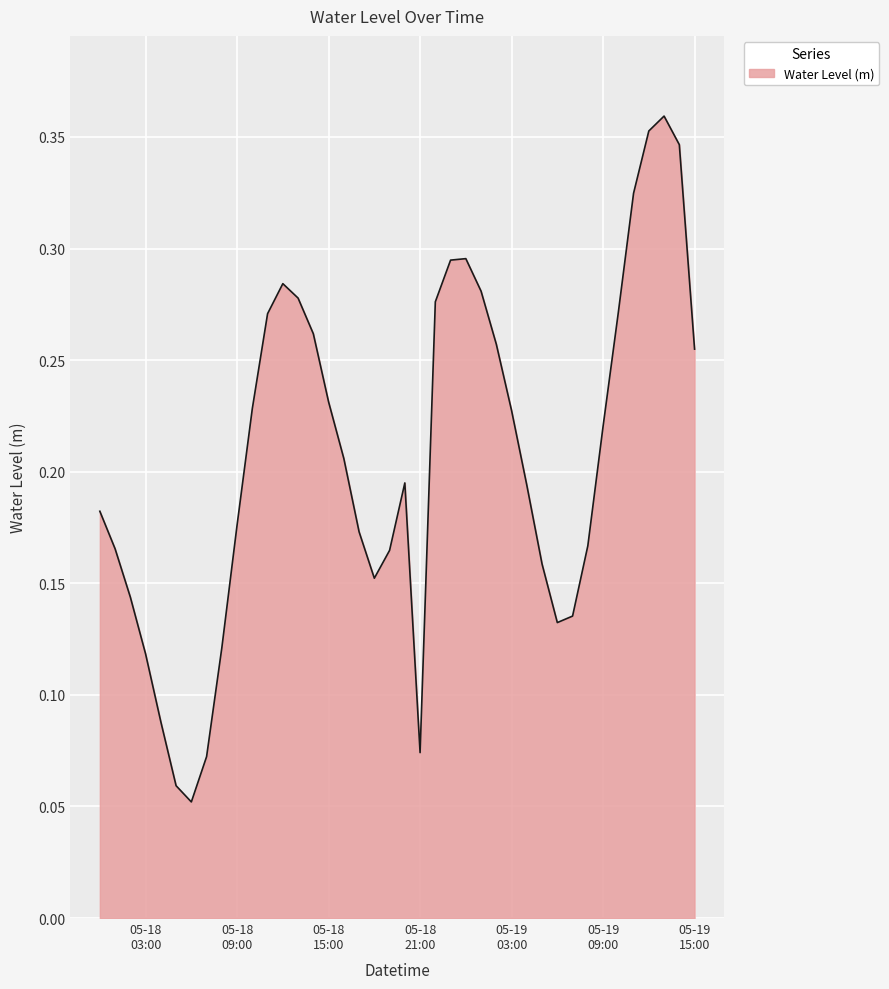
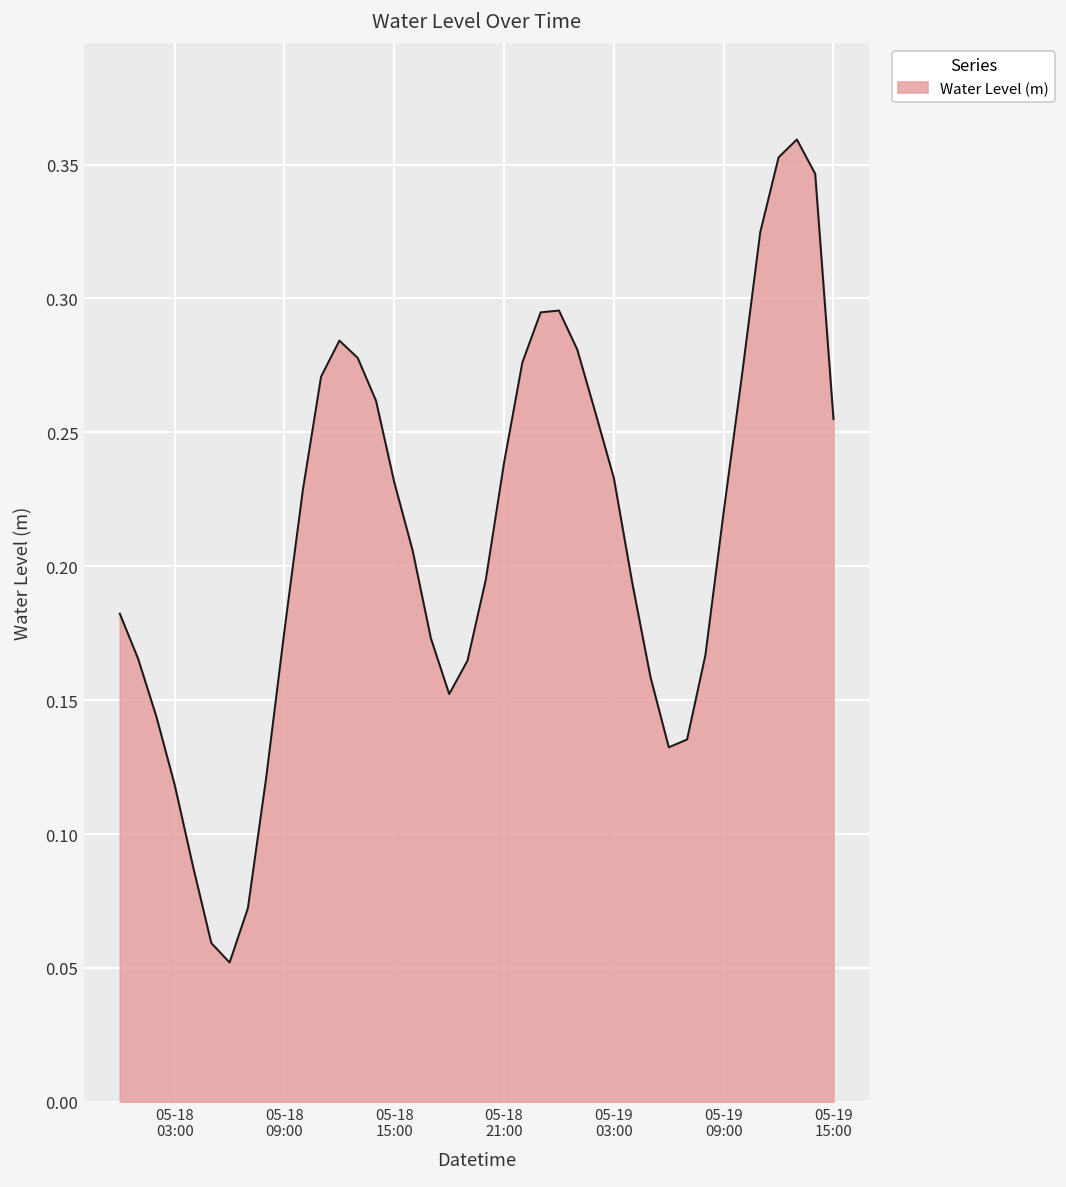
  {
    "05-18 03:00": 0.118,
    "05-18 09:00": 0.176,
    "05-18 15:00": 0.231,
-   "05-18 21:00": 0.074,
-   "05-19 03:00": 0.227,
+   "05-18 21:00": 0.239,
+   "05-19 03:00": 0.233,
    "05-19 09:00": 0.220,
    "05-19 15:00": 0.255
  }
